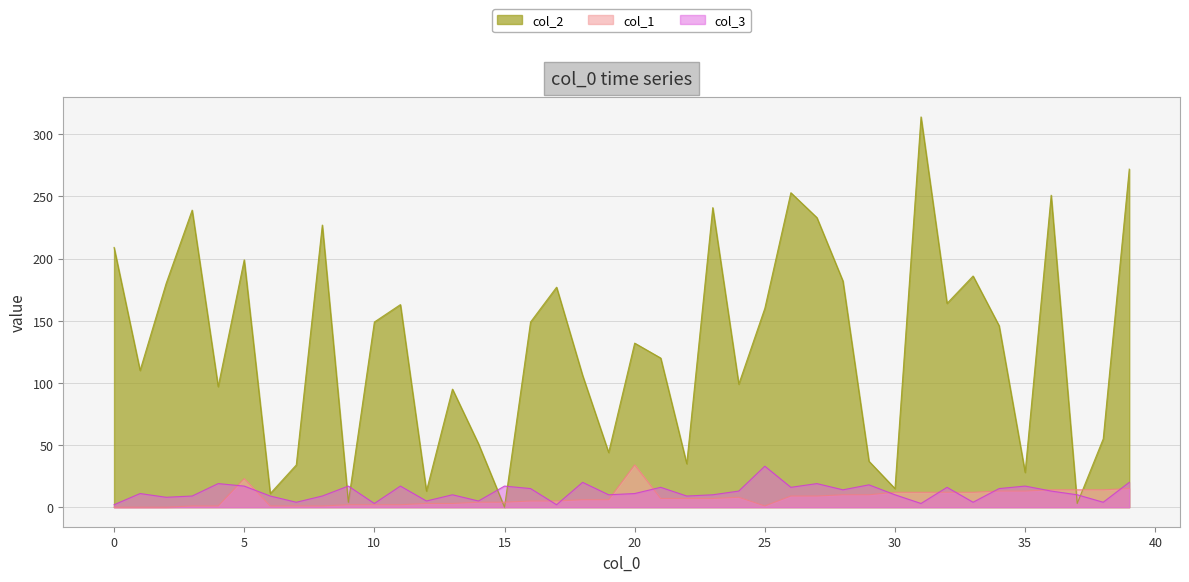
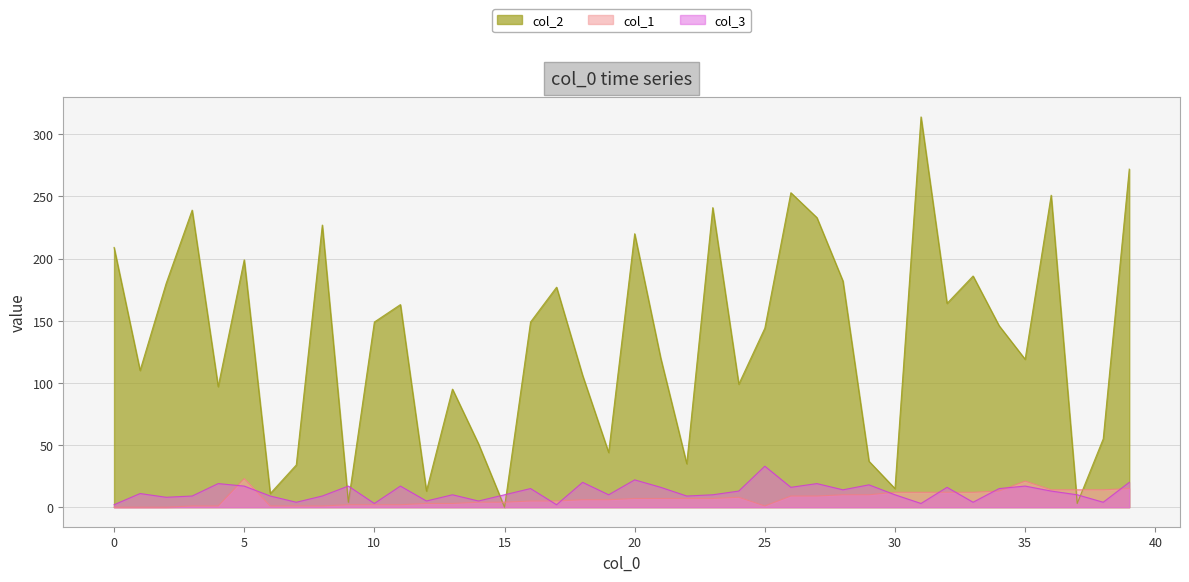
  {
    "col_2": {
      "0": 209,
      "5": 199,
      "10": 149,
      "15": 0,
-     "20": 132,
-     "25": 160,
+     "20": 220,
+     "25": 144,
      "30": 15,
-     "35": 28
+     "35": 119
    },
    "col_1": {
      "5": 23,
      "15": 4,
-     "20": 34,
+     "20": 7,
      "25": 1,
-     "35": 13
+     "35": 21
    },
    "col_3": {
      "5": 17,
-     "15": 17,
-     "20": 11,
+     "15": 10,
+     "20": 22,
      "25": 33,
      "35": 17
    }
  }
